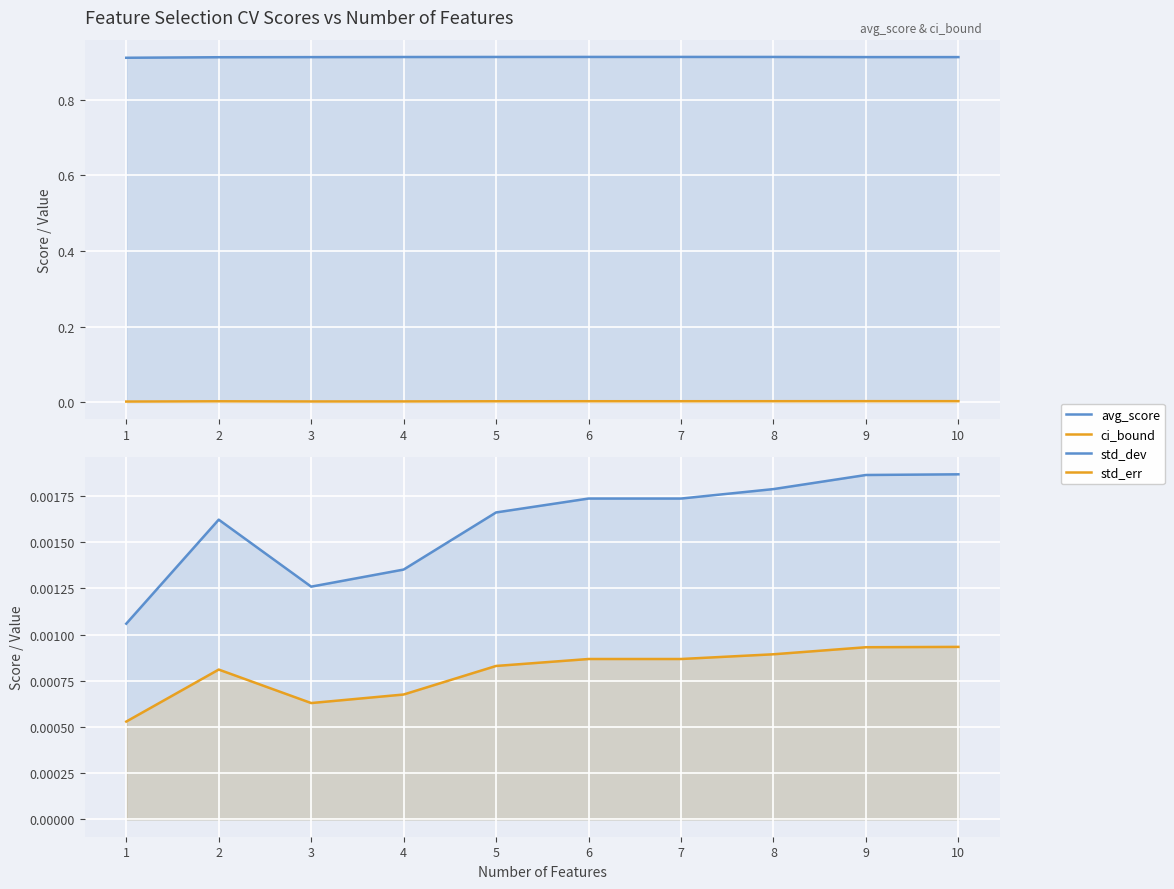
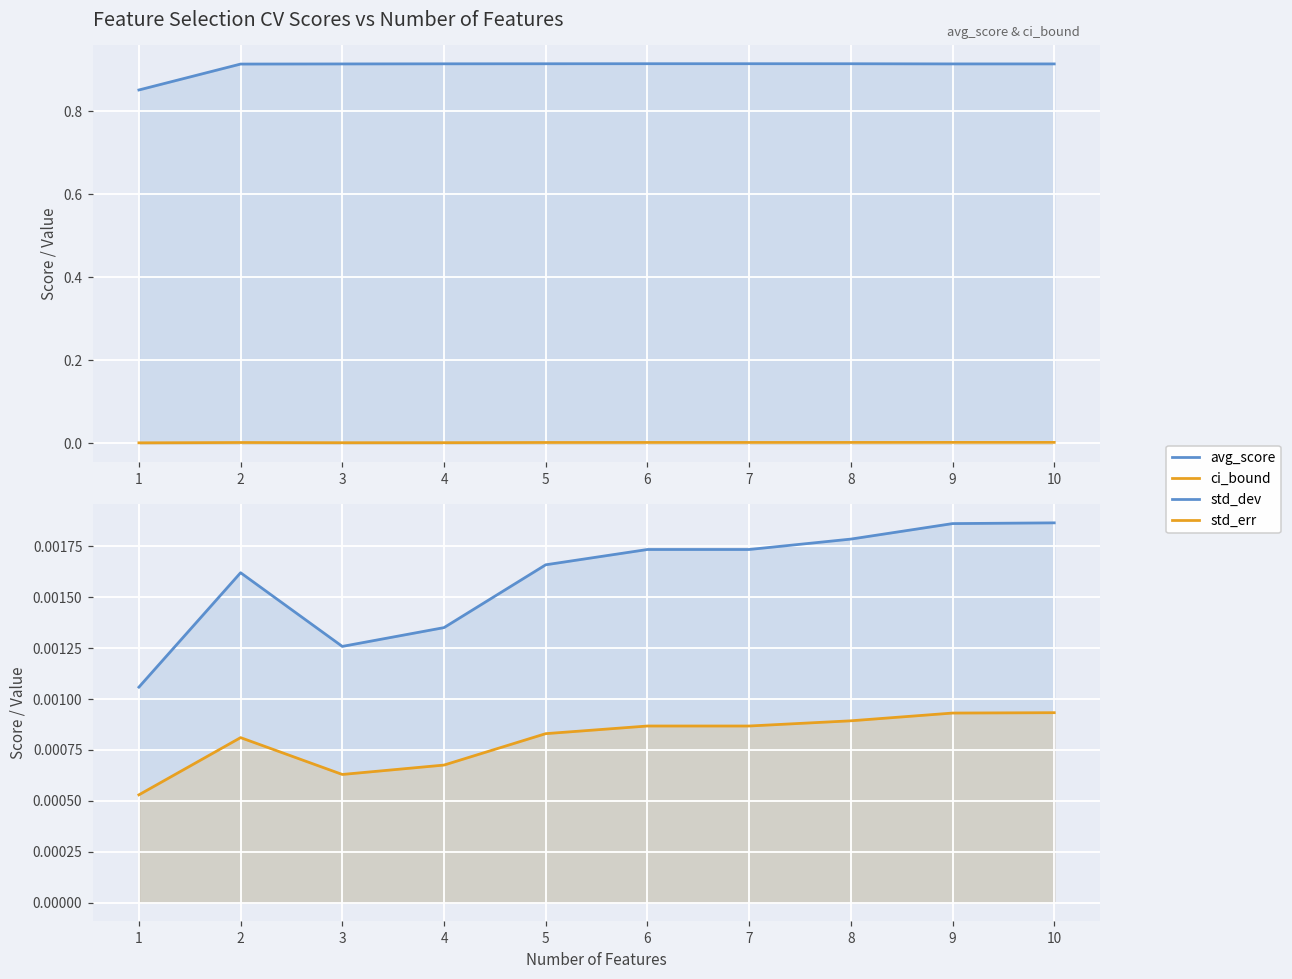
  {
    "Feature Selection CV Scores vs Number of Features": {
      "avg_score": {
-       "1": 0.91,
+       "1": 0.85,
        "2": 0.91,
        "3": 0.91,
        "4": 0.91,
        "5": 0.91,
        "6": 0.91,
        "7": 0.91,
        "8": 0.91,
        "9": 0.91,
        "10": 0.91
      },
      "ci_bound": {
        "1": 0.00,
        "2": 0.00,
        "3": 0.00,
        "4": 0.00,
        "5": 0.00,
        "6": 0.00,
        "7": 0.00,
        "8": 0.00,
        "9": 0.00,
        "10": 0.00
      }
    }
  }
